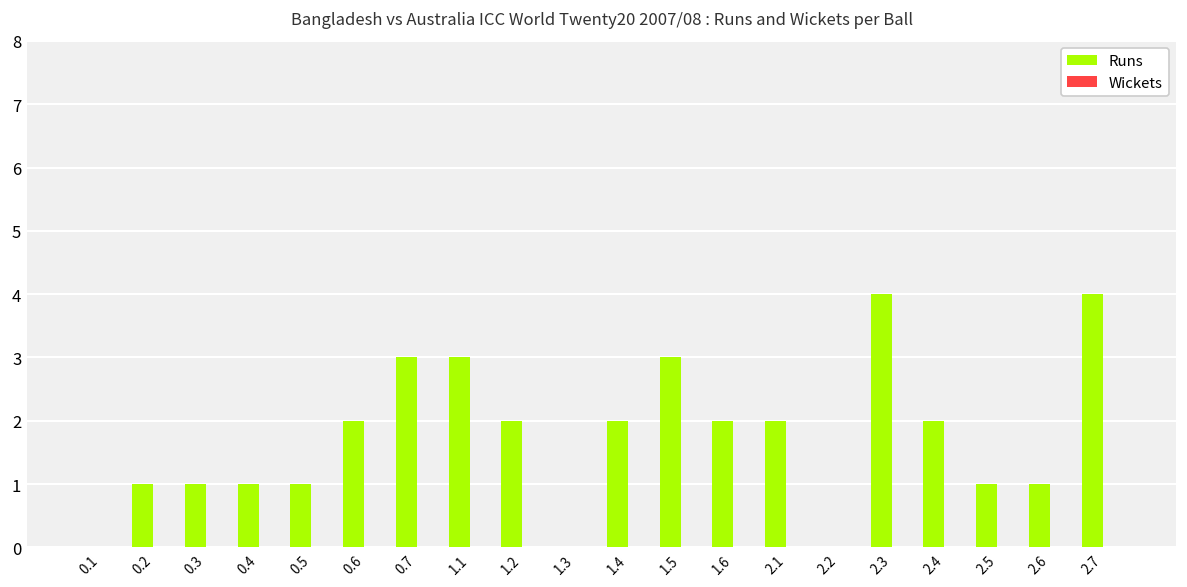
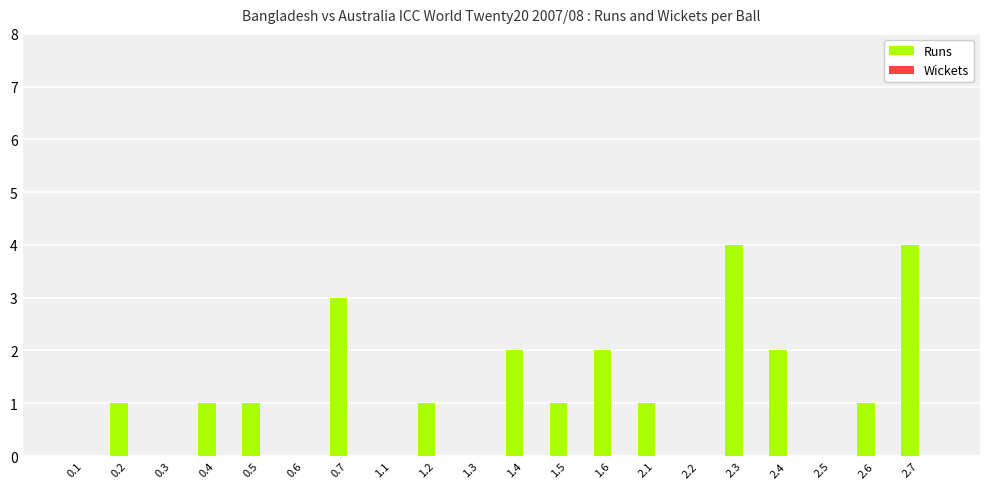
  {
    "Runs": {
      "0.1": 0,
      "0.2": 1,
-     "0.3": 1,
+     "0.3": 0,
      "0.4": 1,
      "0.5": 1,
-     "0.6": 2,
+     "0.6": 0,
      "0.7": 3,
-     "1.1": 3,
-     "1.2": 2,
+     "1.1": 0,
+     "1.2": 1,
      "1.3": 0,
      "1.4": 2,
-     "1.5": 3,
+     "1.5": 1,
      "1.6": 2,
-     "2.1": 2,
+     "2.1": 1,
      "2.2": 0,
      "2.3": 4,
      "2.4": 2,
-     "2.5": 1,
+     "2.5": 0,
      "2.6": 1,
      "2.7": 4
    },
    "Wickets": {
      "0.1": 0,
      "0.2": 0,
      "0.3": 0,
      "0.4": 0,
      "0.5": 0,
      "0.6": 0,
      "0.7": 0,
      "1.1": 0,
      "1.2": 0,
      "1.3": 0,
      "1.4": 0,
      "1.5": 0,
      "1.6": 0,
      "2.1": 0,
      "2.2": 0,
      "2.3": 0,
      "2.4": 0,
      "2.5": 0,
      "2.6": 0,
      "2.7": 0
    }
  }
